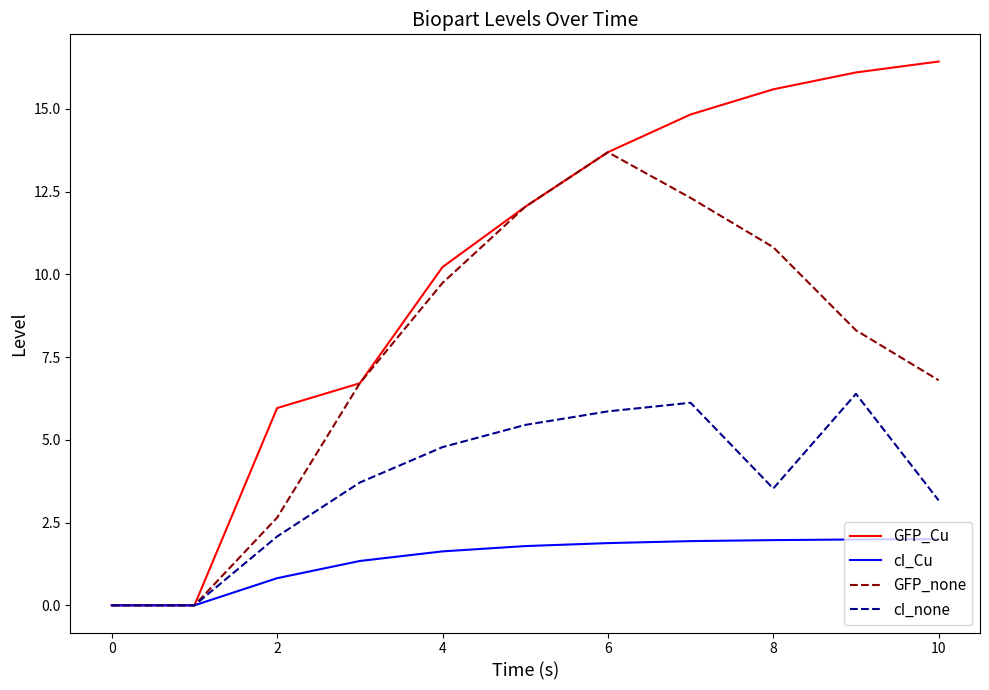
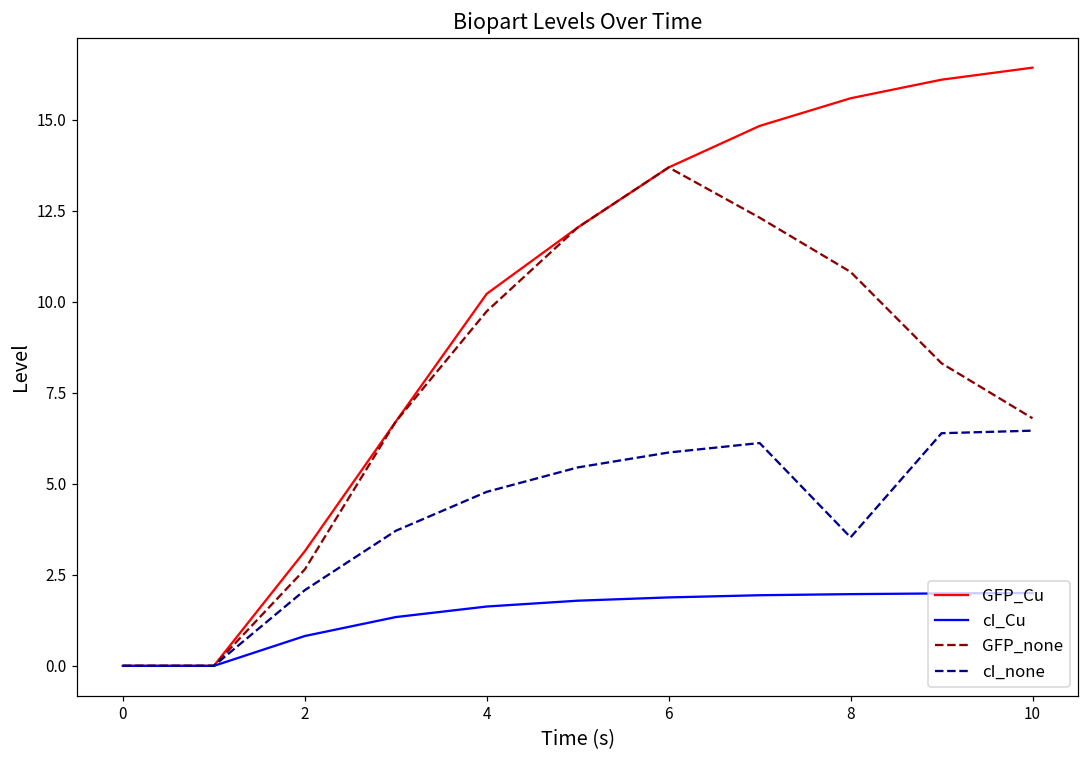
  {
    "GFP_Cu": {
-     "2": 6.0,
+     "2": 3.2,
      "4": 10.2,
      "8": 15.6,
      "10": 16.4
    },
    "cI_Cu": {
      "2": 0.8,
      "4": 1.6,
      "6": 1.9,
      "8": 2.0
    },
    "GFP_none": {
      "2": 2.7,
      "4": 9.7,
      "8": 10.8,
      "10": 6.8
    },
    "cI_none": {
      "2": 2.1,
      "4": 4.8,
      "6": 5.9,
      "8": 3.5,
-     "10": 3.2
+     "10": 6.5
    }
  }
